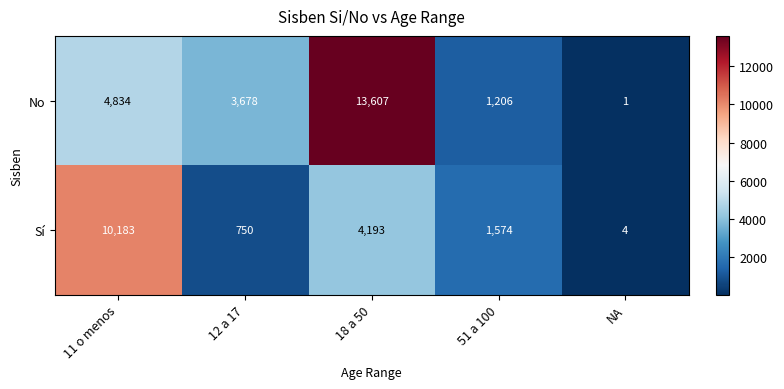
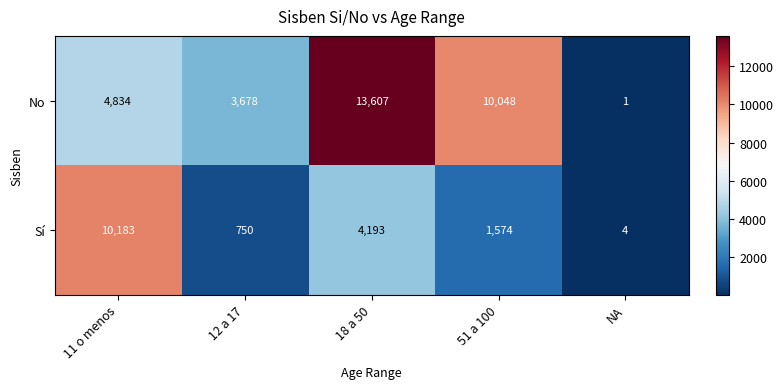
  {
    "No": {
      "11 o menos": "4,834",
      "12 a 17": "3,678",
      "18 a 50": "13,607",
-     "51 a 100": "1,206",
+     "51 a 100": "10,048",
      "NA": "1"
    },
    "Sí": {
      "11 o menos": "10,183",
      "12 a 17": "750",
      "18 a 50": "4,193",
      "51 a 100": "1,574",
      "NA": "4"
    }
  }
